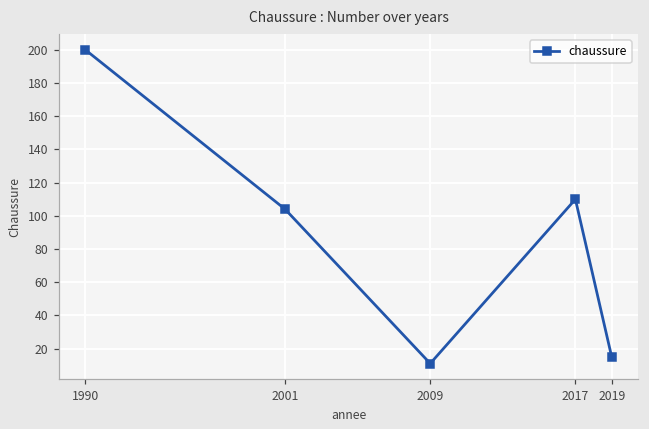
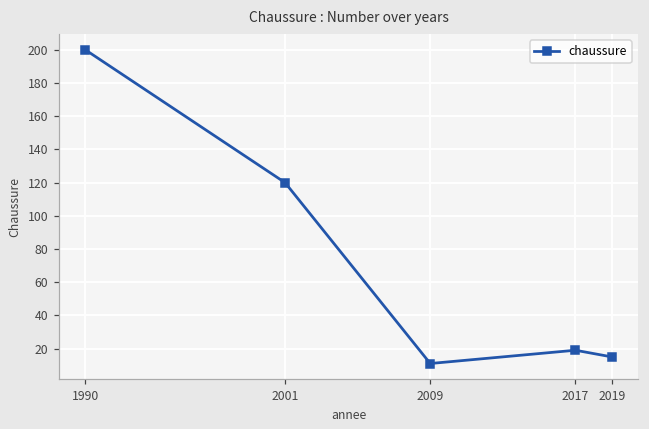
  {
    "1990": 200,
-   "2001": 104,
+   "2001": 120,
    "2009": 11,
-   "2017": 110,
+   "2017": 19,
    "2019": 15
  }
